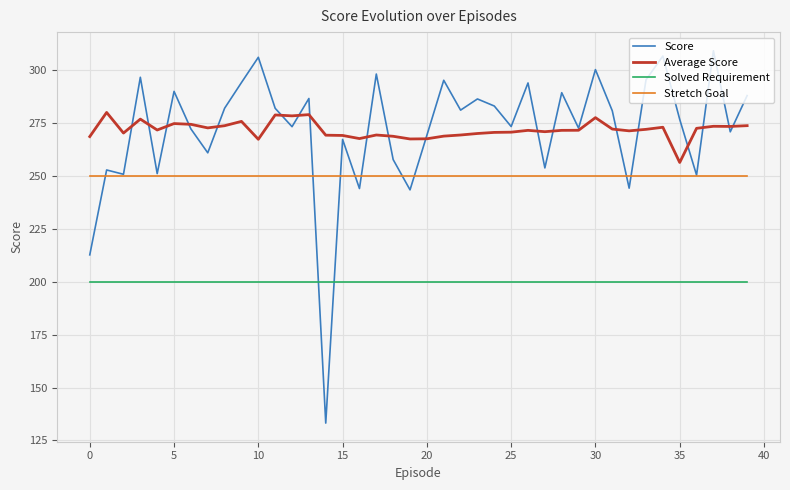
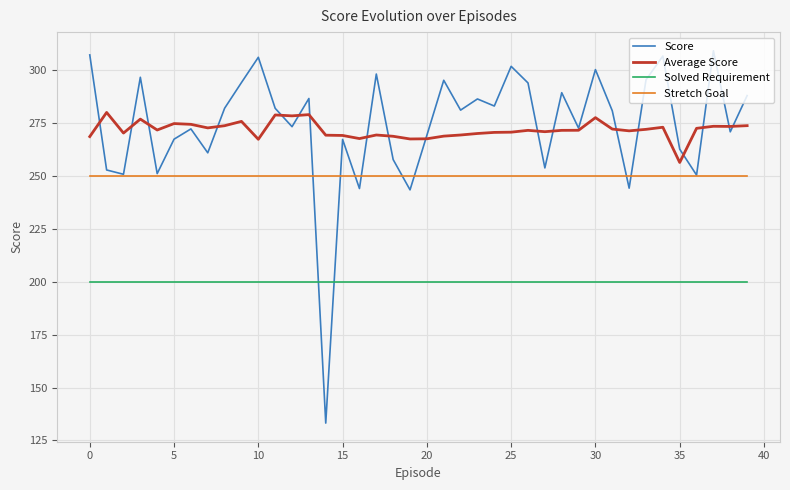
  {
    "Score": {
-     "0": 213,
-     "5": 290,
+     "0": 307,
+     "5": 267,
      "10": 306,
      "15": 267,
      "20": 269,
-     "25": 273,
+     "25": 302,
      "30": 300,
-     "35": 277
+     "35": 262
    },
    "Average Score": {
      "0": 268,
      "5": 275,
      "10": 267,
      "15": 269,
      "20": 267,
      "25": 270,
      "30": 277,
      "35": 256
    },
    "Solved Requirement": {
      "0": 200,
      "5": 200,
      "10": 200,
      "15": 200,
      "20": 200,
      "25": 200,
      "30": 200,
      "35": 200
    },
    "Stretch Goal": {
      "0": 250,
      "5": 250,
      "10": 250,
      "15": 250,
      "20": 250,
      "25": 250,
      "30": 250,
      "35": 250
    }
  }
